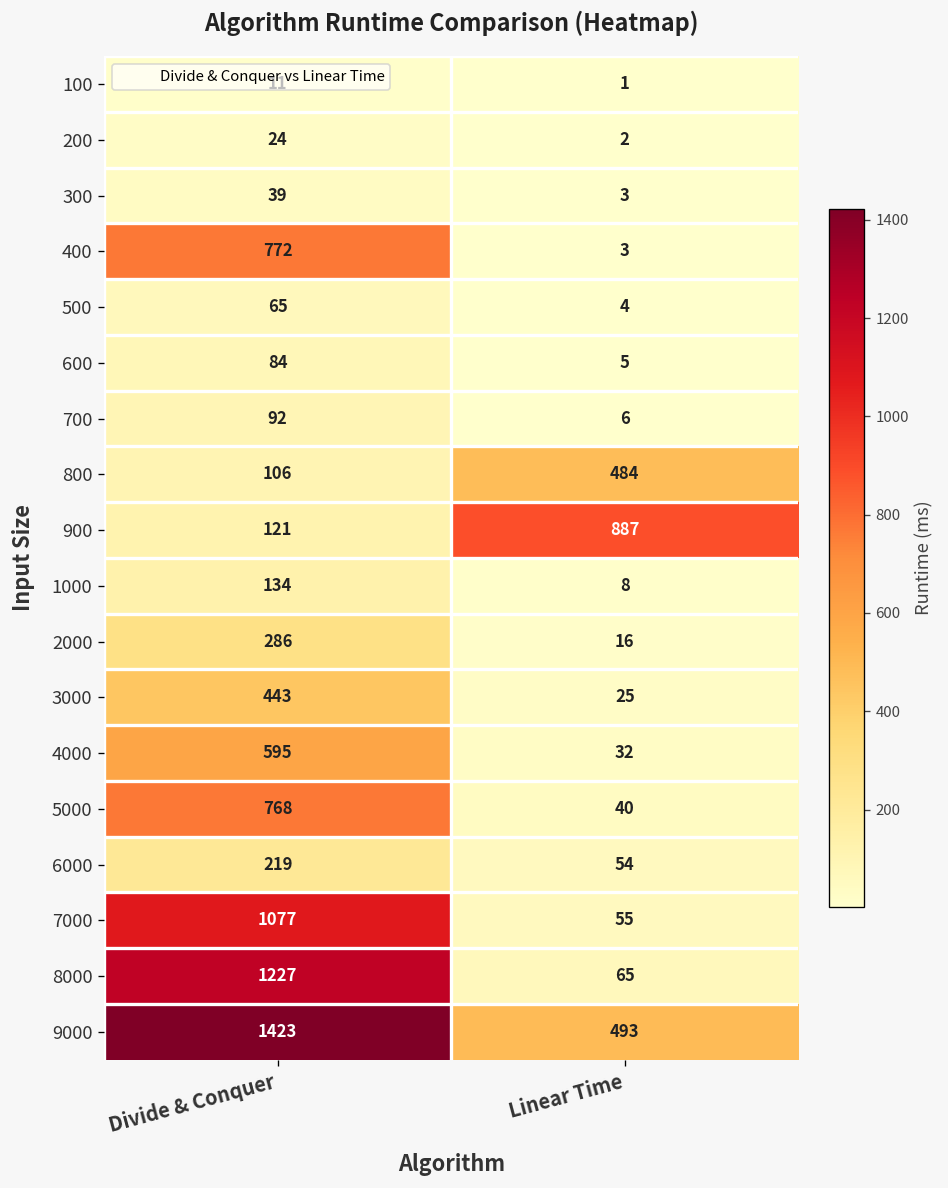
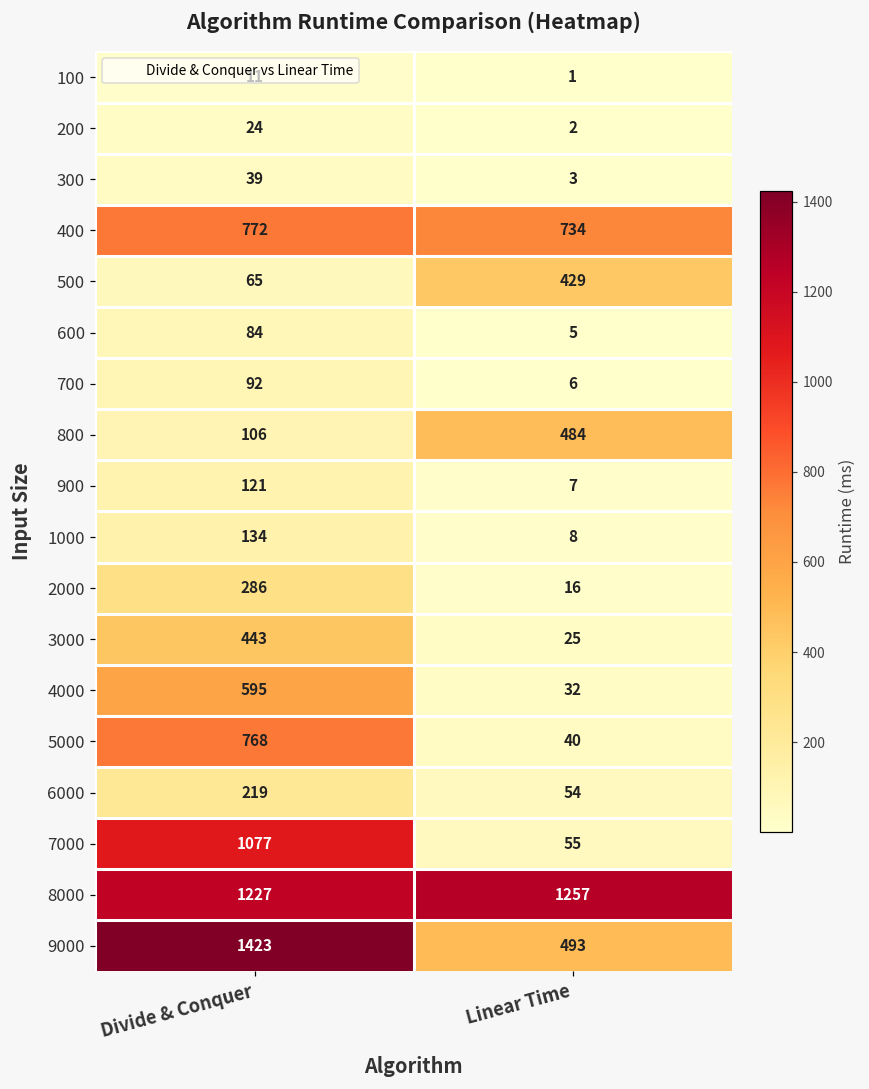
  {
    "100": {
      "Linear Time": 1
    },
    "200": {
      "Divide & Conquer": 24,
      "Linear Time": 2
    },
    "300": {
      "Divide & Conquer": 39,
      "Linear Time": 3
    },
    "400": {
      "Divide & Conquer": 772,
-     "Linear Time": 3
+     "Linear Time": 734
    },
    "500": {
      "Divide & Conquer": 65,
-     "Linear Time": 4
+     "Linear Time": 429
    },
    "600": {
      "Divide & Conquer": 84,
      "Linear Time": 5
    },
    "700": {
      "Divide & Conquer": 92,
      "Linear Time": 6
    },
    "800": {
      "Divide & Conquer": 106,
      "Linear Time": 484
    },
    "900": {
      "Divide & Conquer": 121,
-     "Linear Time": 887
+     "Linear Time": 7
    },
    "1000": {
      "Divide & Conquer": 134,
      "Linear Time": 8
    },
    "2000": {
      "Divide & Conquer": 286,
      "Linear Time": 16
    },
    "3000": {
      "Divide & Conquer": 443,
      "Linear Time": 25
    },
    "4000": {
      "Divide & Conquer": 595,
      "Linear Time": 32
    },
    "5000": {
      "Divide & Conquer": 768,
      "Linear Time": 40
    },
    "6000": {
      "Divide & Conquer": 219,
      "Linear Time": 54
    },
    "7000": {
      "Divide & Conquer": 1077,
      "Linear Time": 55
    },
    "8000": {
      "Divide & Conquer": 1227,
-     "Linear Time": 65
+     "Linear Time": 1257
    },
    "9000": {
      "Divide & Conquer": 1423,
      "Linear Time": 493
    }
  }
